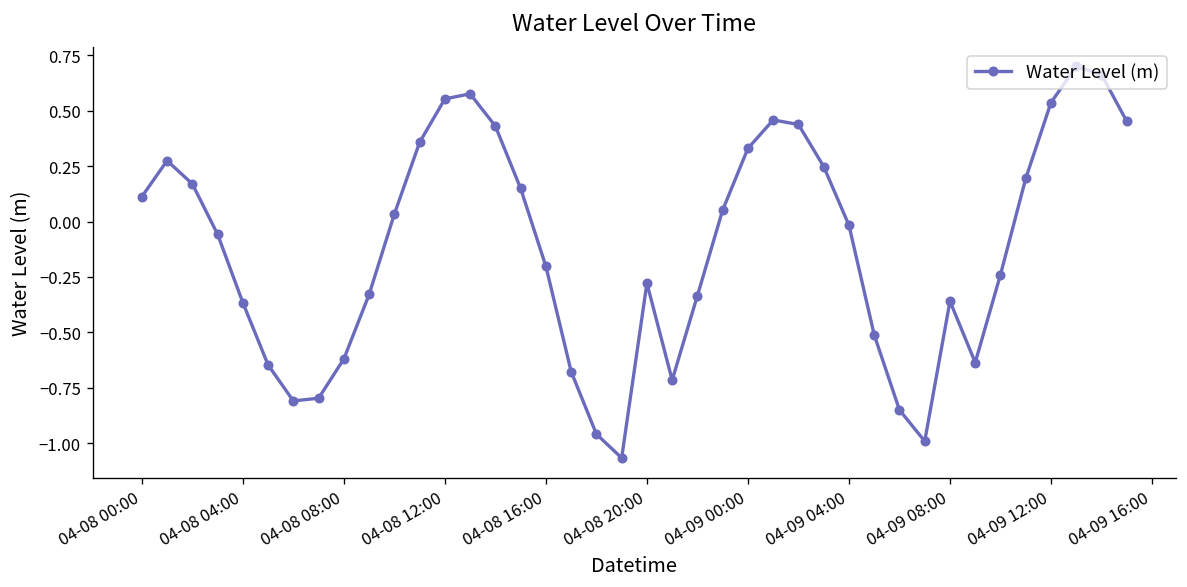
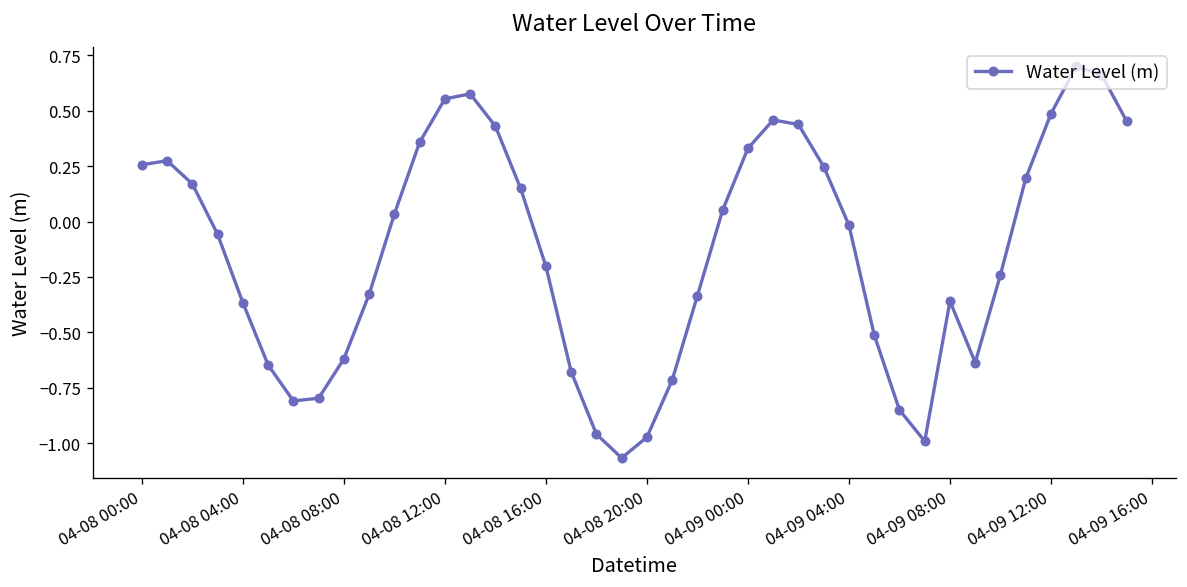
  {
-   "04-08 00:00": 0.11,
+   "04-08 00:00": 0.26,
    "04-08 04:00": -0.37,
    "04-08 08:00": -0.62,
    "04-08 12:00": 0.55,
    "04-08 16:00": -0.20,
-   "04-08 20:00": -0.28,
+   "04-08 20:00": -0.97,
    "04-09 00:00": 0.33,
    "04-09 04:00": -0.02,
    "04-09 08:00": -0.36,
-   "04-09 12:00": 0.54
+   "04-09 12:00": 0.49
  }
